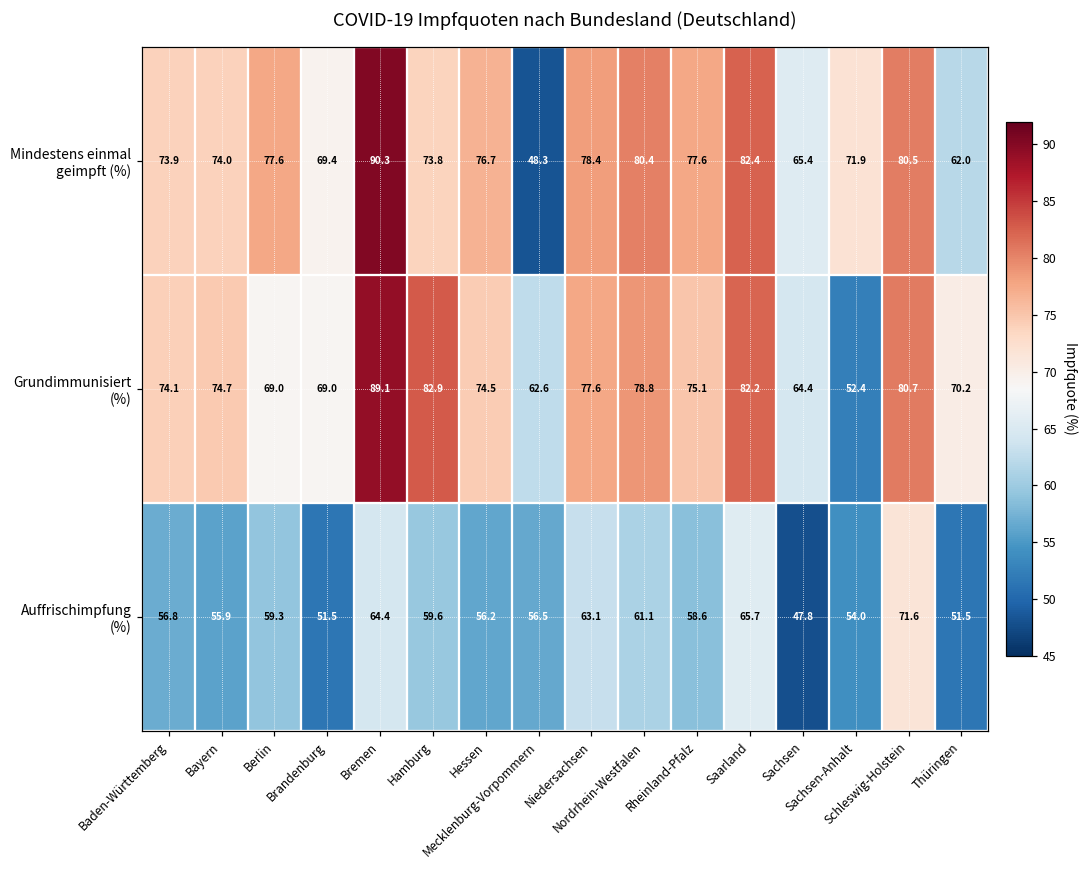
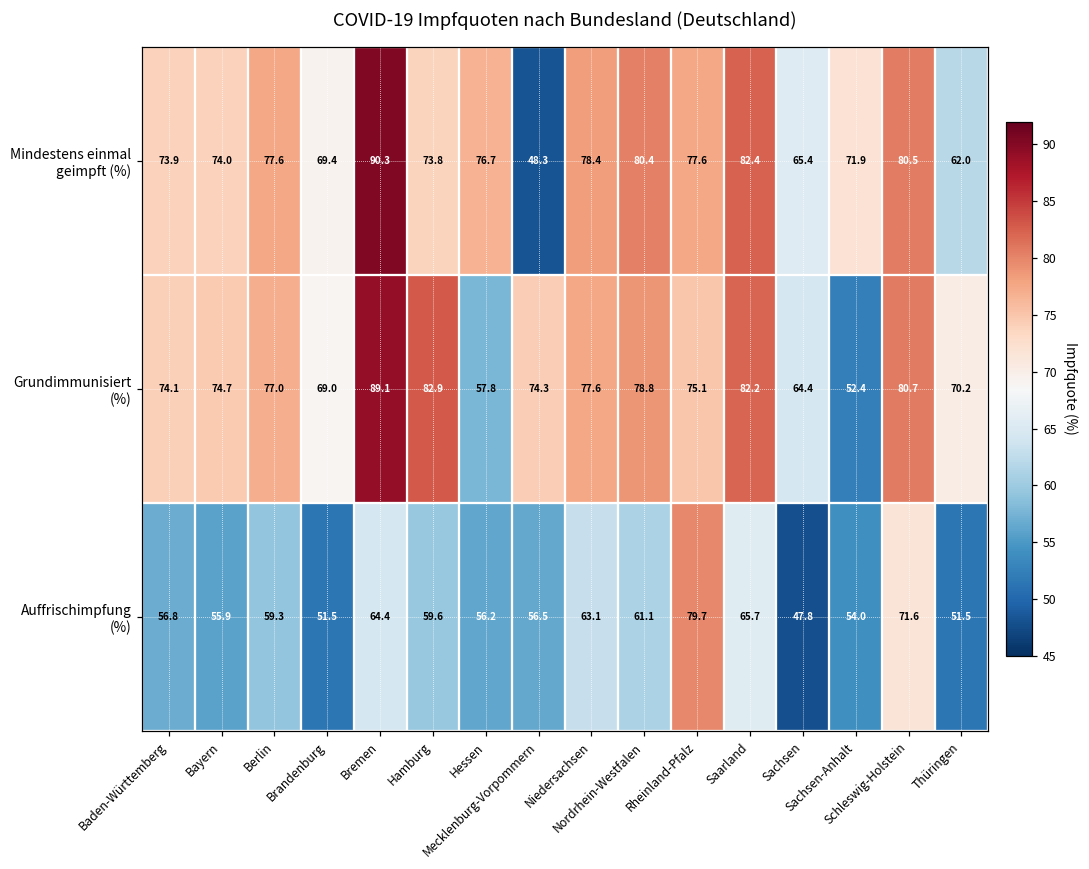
  {
    "Mindestens einmal geimpft (%)": {
      "Baden-Württemberg": 73.9,
      "Bayern": 74.0,
      "Berlin": 77.6,
      "Brandenburg": 69.4,
      "Bremen": 90.3,
      "Hamburg": 73.8,
      "Hessen": 76.7,
      "Mecklenburg-Vorpommern": 48.3,
      "Niedersachsen": 78.4,
      "Nordrhein-Westfalen": 80.4,
      "Rheinland-Pfalz": 77.6,
      "Saarland": 82.4,
      "Sachsen": 65.4,
      "Sachsen-Anhalt": 71.9,
      "Schleswig-Holstein": 80.5,
      "Thüringen": 62.0
    },
    "Grundimmunisiert (%)": {
      "Baden-Württemberg": 74.1,
      "Bayern": 74.7,
-     "Berlin": 69.0,
+     "Berlin": 77.0,
      "Brandenburg": 69.0,
      "Bremen": 89.1,
      "Hamburg": 82.9,
-     "Hessen": 74.5,
-     "Mecklenburg-Vorpommern": 62.6,
+     "Hessen": 57.8,
+     "Mecklenburg-Vorpommern": 74.3,
      "Niedersachsen": 77.6,
      "Nordrhein-Westfalen": 78.8,
      "Rheinland-Pfalz": 75.1,
      "Saarland": 82.2,
      "Sachsen": 64.4,
      "Sachsen-Anhalt": 52.4,
      "Schleswig-Holstein": 80.7,
      "Thüringen": 70.2
    },
    "Auffrischimpfung (%)": {
      "Baden-Württemberg": 56.8,
      "Bayern": 55.9,
      "Berlin": 59.3,
      "Brandenburg": 51.5,
      "Bremen": 64.4,
      "Hamburg": 59.6,
      "Hessen": 56.2,
      "Mecklenburg-Vorpommern": 56.5,
      "Niedersachsen": 63.1,
      "Nordrhein-Westfalen": 61.1,
-     "Rheinland-Pfalz": 58.6,
+     "Rheinland-Pfalz": 79.7,
      "Saarland": 65.7,
      "Sachsen": 47.8,
      "Sachsen-Anhalt": 54.0,
      "Schleswig-Holstein": 71.6,
      "Thüringen": 51.5
    }
  }
